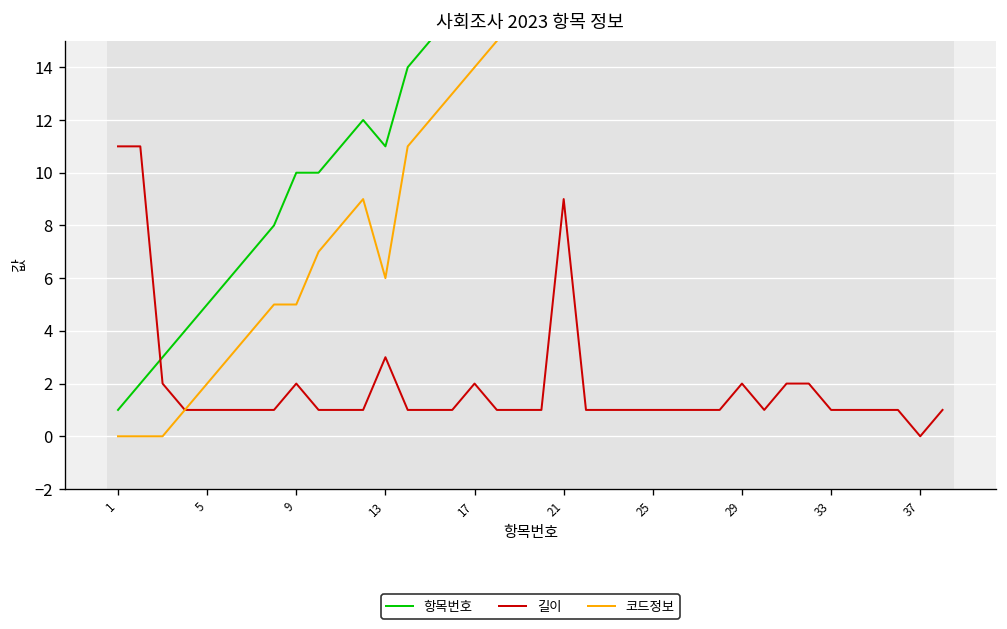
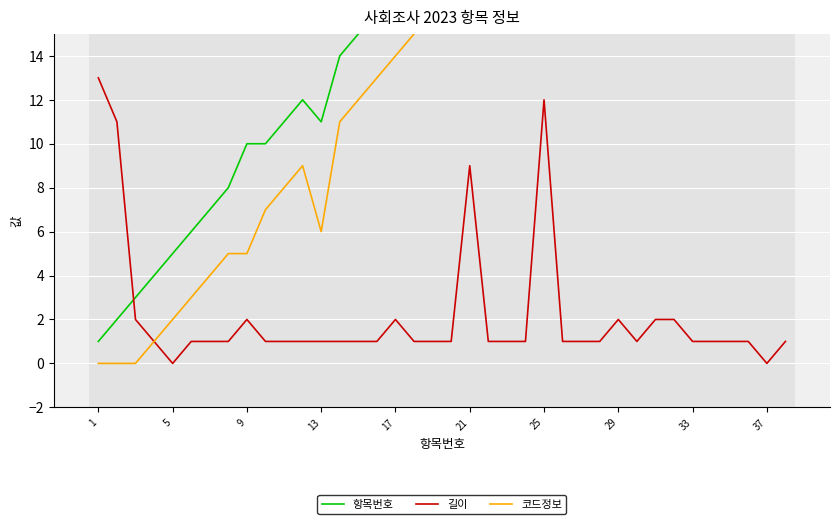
  {
    "항목번호": {
      "1": 1,
      "5": 5,
      "9": 10,
      "13": 11
    },
    "길이": {
-     "1": 11,
-     "5": 1,
+     "1": 13,
+     "5": 0,
      "9": 2,
-     "13": 3,
+     "13": 1,
      "17": 2,
      "21": 9,
-     "25": 1,
+     "25": 12,
      "29": 2,
      "33": 1,
      "37": 0
    },
    "코드정보": {
      "1": 0,
      "5": 2,
      "9": 5,
      "13": 6,
      "17": 14
    }
  }
